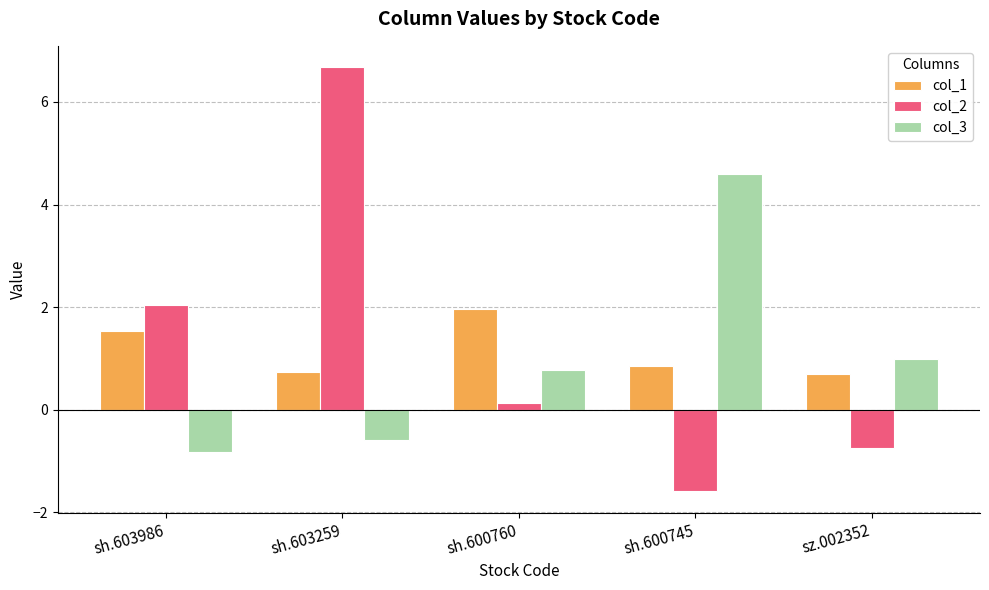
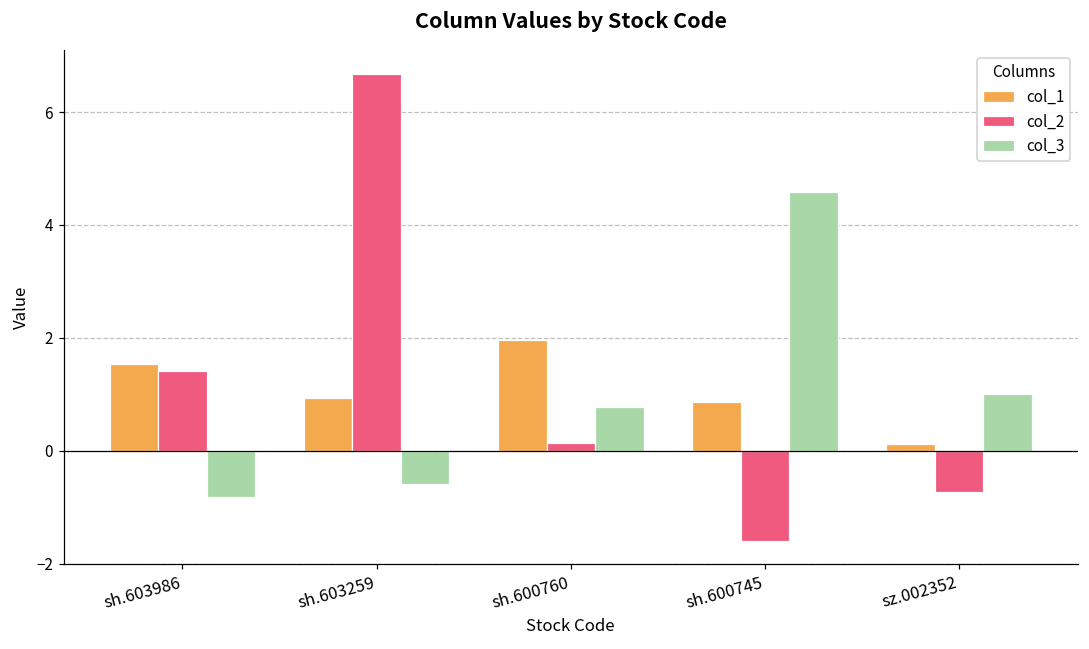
  {
    "col_1": {
      "sh.603986": 1.5,
-     "sh.603259": 0.7,
+     "sh.603259": 0.9,
      "sh.600760": 2.0,
      "sh.600745": 0.9,
-     "sz.002352": 0.7
+     "sz.002352": 0.1
    },
    "col_2": {
-     "sh.603986": 2.0,
+     "sh.603986": 1.4,
      "sh.603259": 6.7,
      "sh.600760": 0.1,
      "sh.600745": -1.6,
      "sz.002352": -0.7
    },
    "col_3": {
      "sh.603986": -0.8,
      "sh.603259": -0.6,
      "sh.600760": 0.8,
      "sh.600745": 4.6,
      "sz.002352": 1.0
    }
  }
